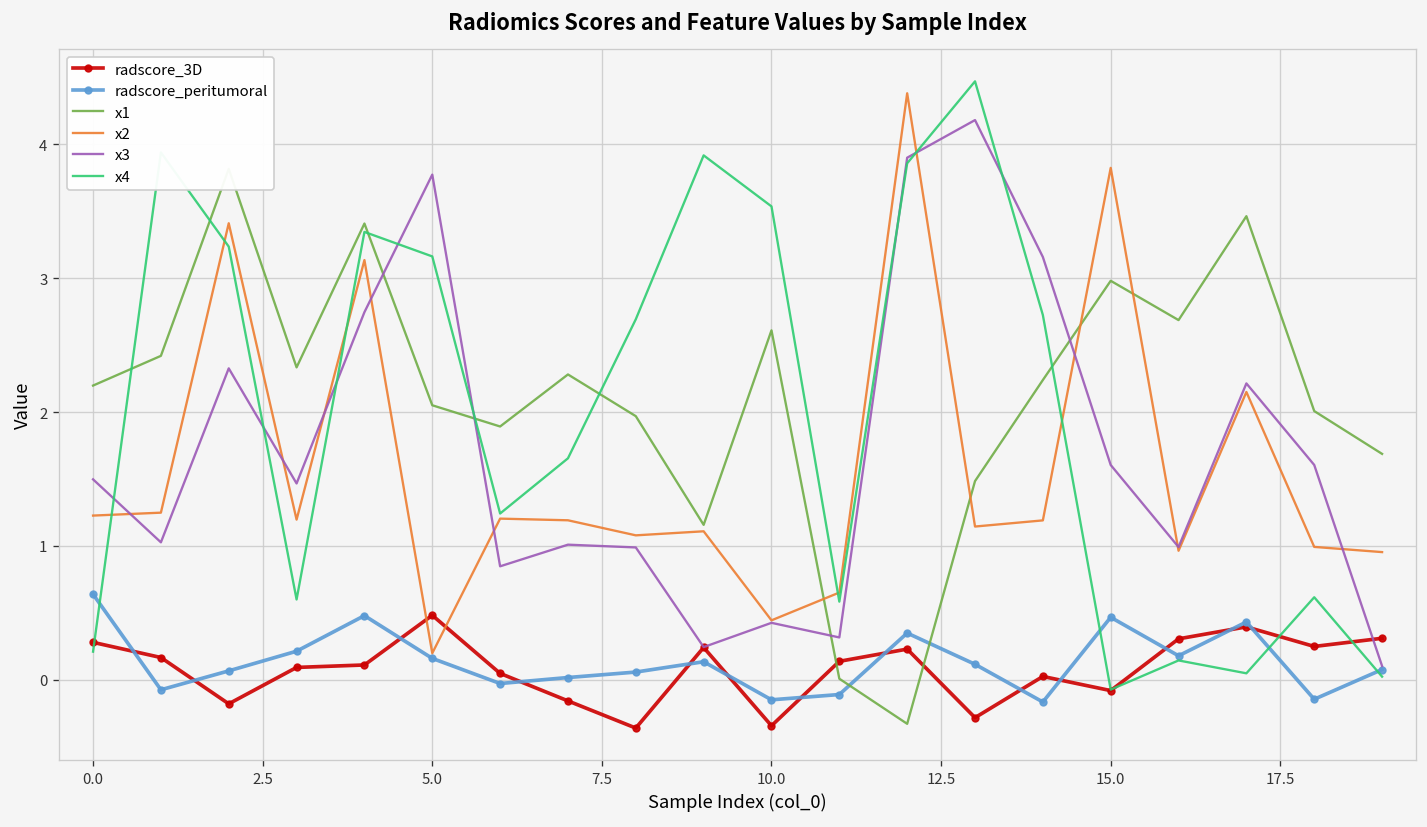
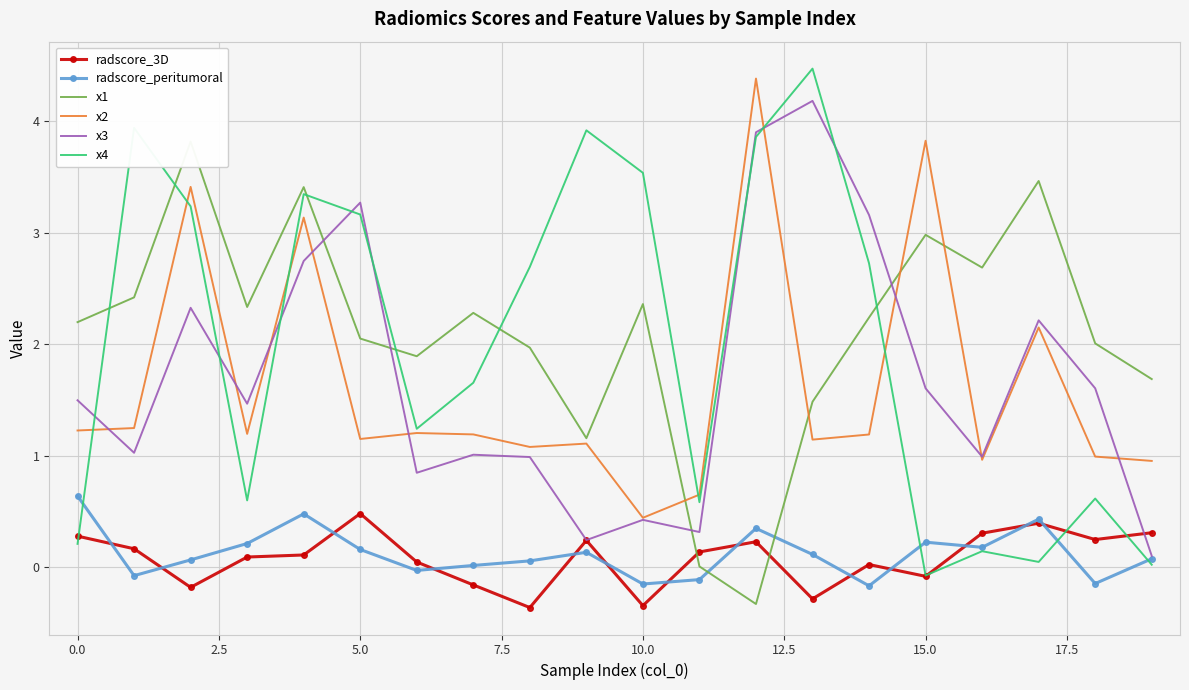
  {
    "radscore_3D": {
      "0.0": 0.28,
      "5.0": 0.48,
      "10.0": -0.34
    },
    "radscore_peritumoral": {
      "0.0": 0.64,
      "5.0": 0.16,
      "10.0": -0.15,
-     "15.0": 0.47
+     "15.0": 0.22
    },
    "x1": {
      "0.0": 2.20,
      "5.0": 2.05,
-     "10.0": 2.61,
+     "10.0": 2.36,
      "15.0": 2.98
    },
    "x2": {
      "0.0": 1.23,
-     "5.0": 0.20,
+     "5.0": 1.15,
      "15.0": 3.82
    },
    "x3": {
      "0.0": 1.50,
-     "5.0": 3.77,
+     "5.0": 3.27,
      "15.0": 1.60
    },
    "x4": {
      "0.0": 0.21,
      "5.0": 3.16,
      "10.0": 3.54
    }
  }
